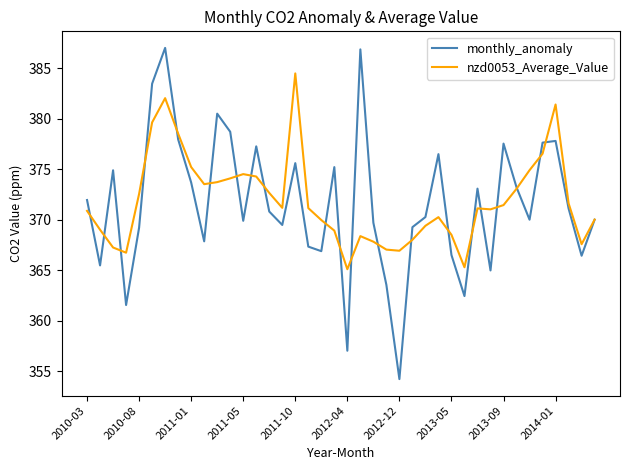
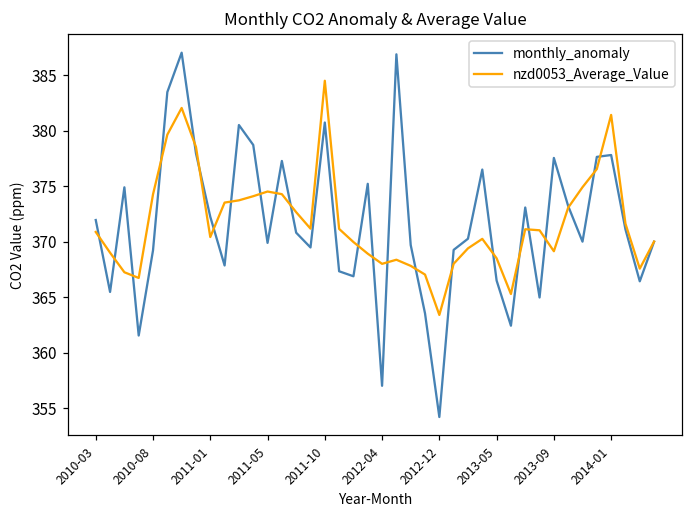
  {
    "monthly_anomaly": {
      "2010-03": 372.0,
      "2010-08": 369.2,
-     "2011-01": 373.7,
+     "2011-01": 372.3,
      "2011-05": 369.9,
-     "2011-10": 375.6,
+     "2011-10": 380.7,
      "2012-04": 357.0,
      "2012-12": 354.2,
      "2013-05": 366.5,
      "2013-09": 377.6,
      "2014-01": 377.8
    },
    "nzd0053_Average_Value": {
      "2010-03": 370.9,
-     "2010-08": 372.6,
-     "2011-01": 375.2,
+     "2010-08": 374.3,
+     "2011-01": 370.4,
      "2011-05": 374.5,
      "2011-10": 384.5,
-     "2012-04": 365.1,
-     "2012-12": 366.9,
+     "2012-04": 368.0,
+     "2012-12": 363.4,
      "2013-05": 368.5,
-     "2013-09": 371.5,
+     "2013-09": 369.2,
      "2014-01": 381.4
    }
  }
